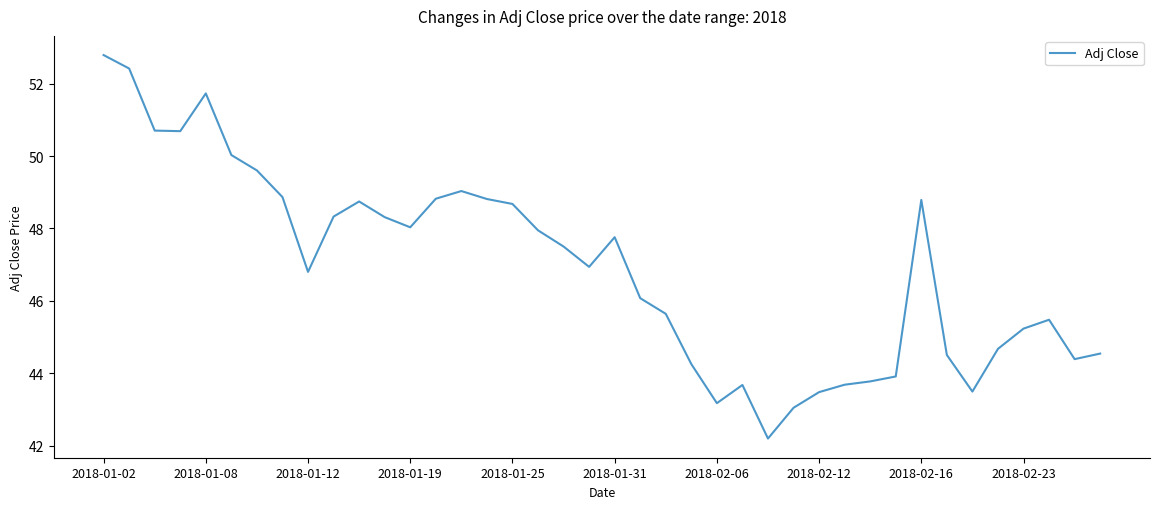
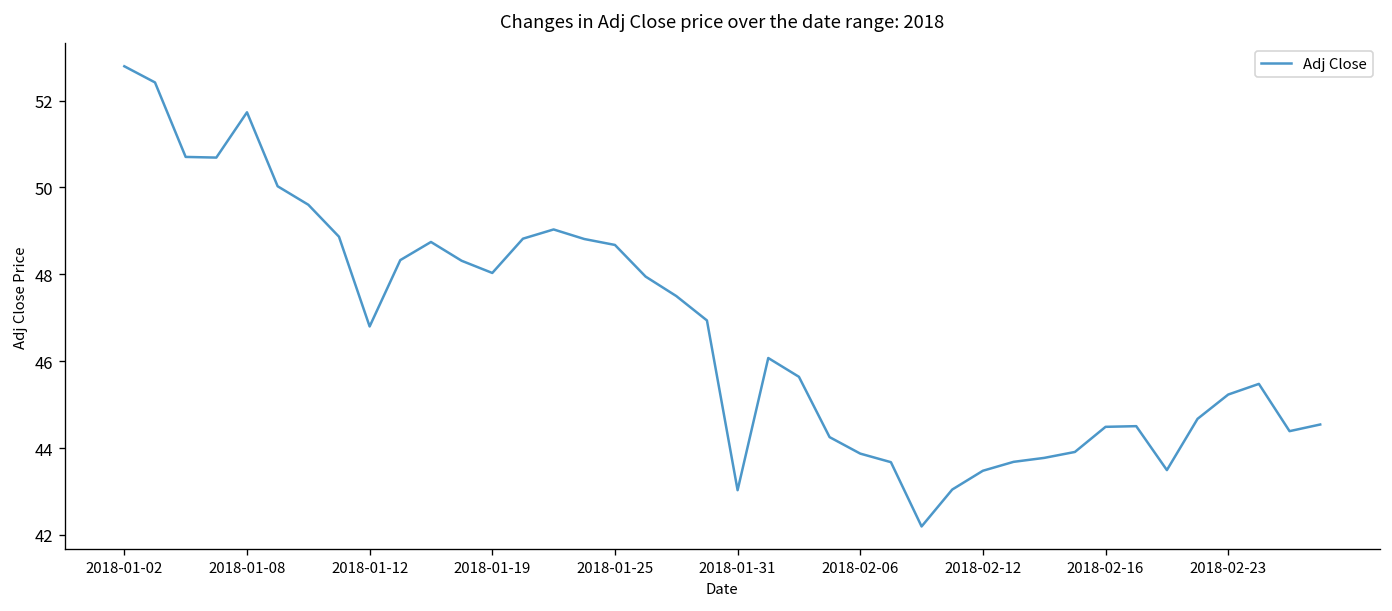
  {
    "2018-01-02": 52.8,
    "2018-01-08": 51.7,
    "2018-01-12": 46.8,
    "2018-01-19": 48.0,
    "2018-01-25": 48.7,
-   "2018-01-31": 47.8,
-   "2018-02-06": 43.2,
+   "2018-01-31": 43.0,
+   "2018-02-06": 43.9,
    "2018-02-12": 43.5,
-   "2018-02-16": 48.8,
+   "2018-02-16": 44.5,
    "2018-02-23": 45.2
  }
